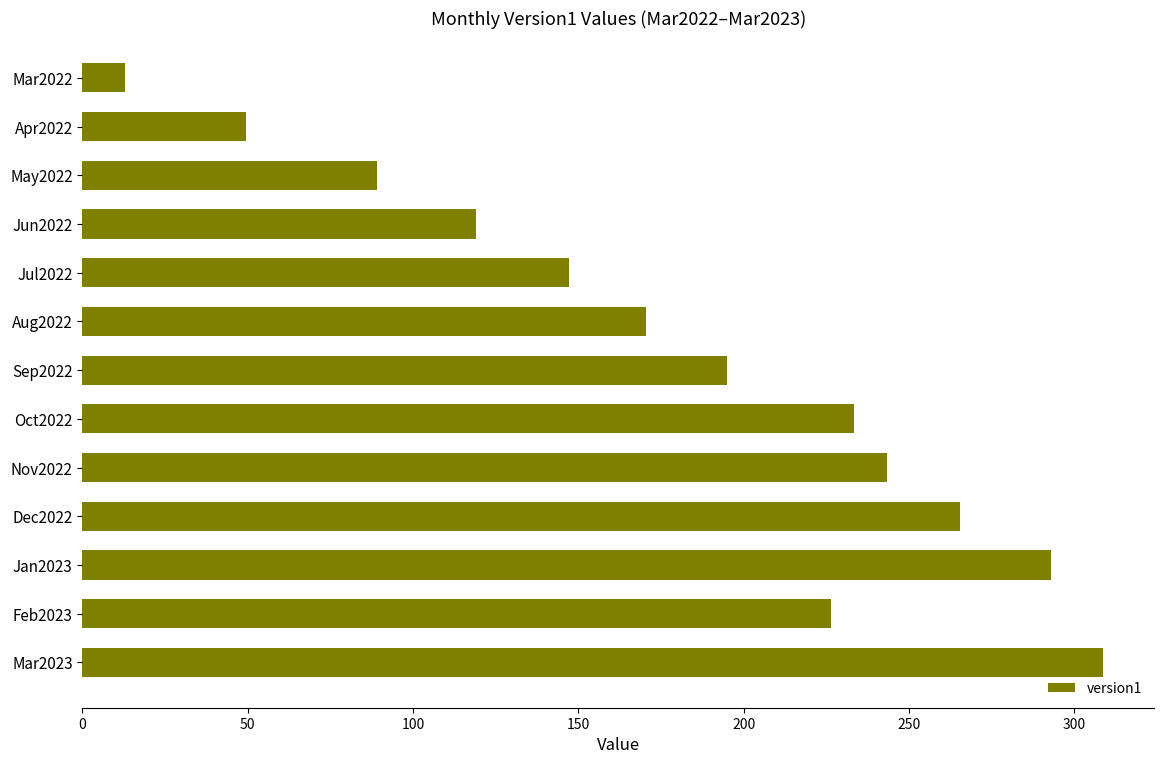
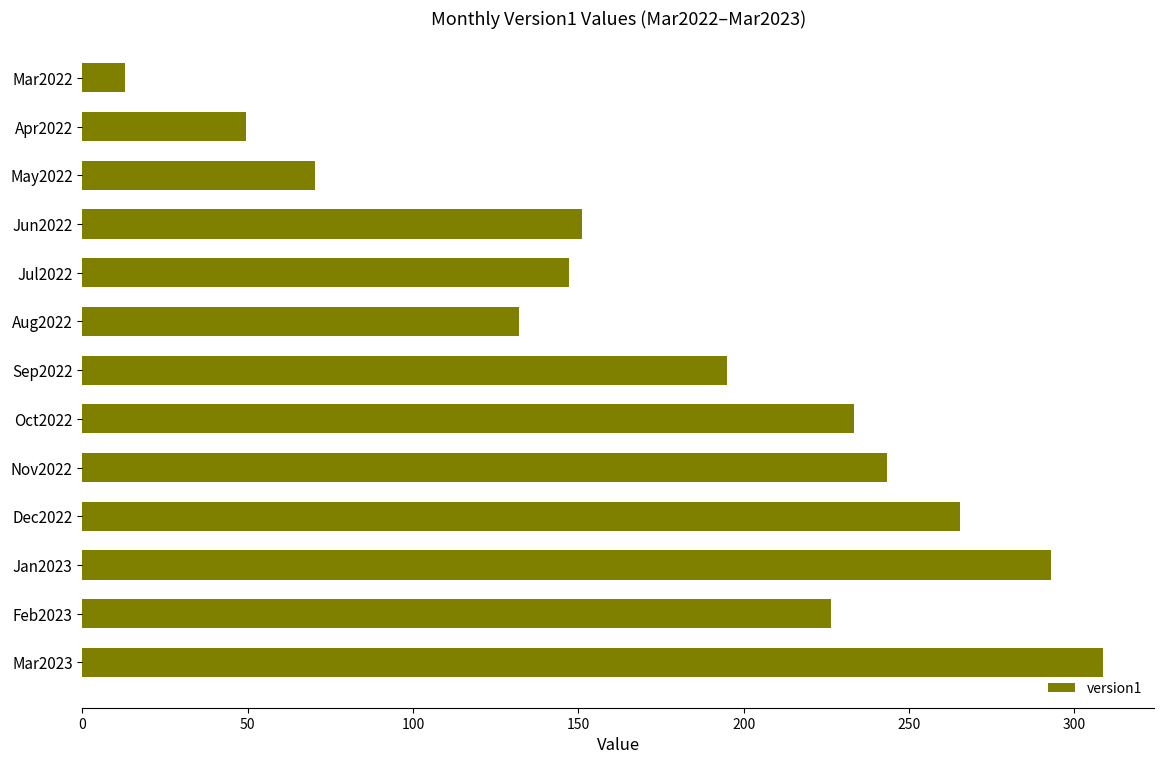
  {
    "Mar2022": 13,
    "Apr2022": 50,
-   "May2022": 89,
-   "Jun2022": 119,
+   "May2022": 70,
+   "Jun2022": 151,
    "Jul2022": 147,
-   "Aug2022": 171,
+   "Aug2022": 132,
    "Sep2022": 195,
    "Oct2022": 233,
    "Nov2022": 243,
    "Dec2022": 265,
    "Jan2023": 293,
    "Feb2023": 226,
    "Mar2023": 309
  }
